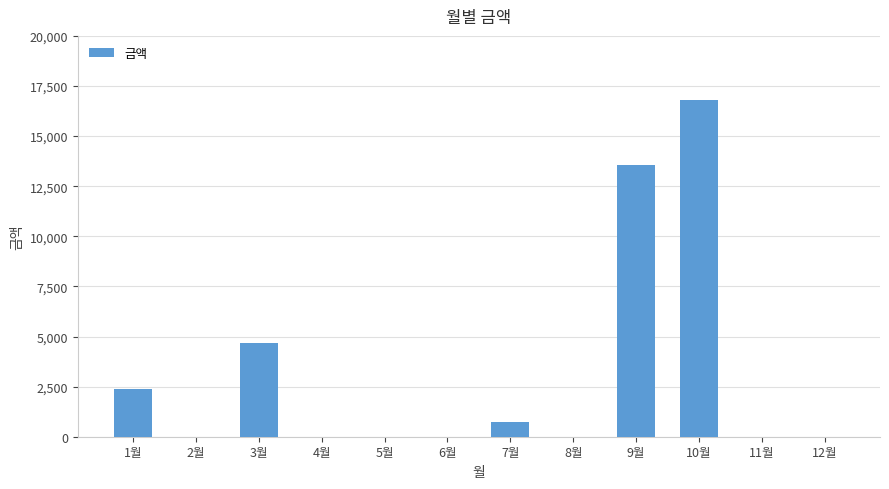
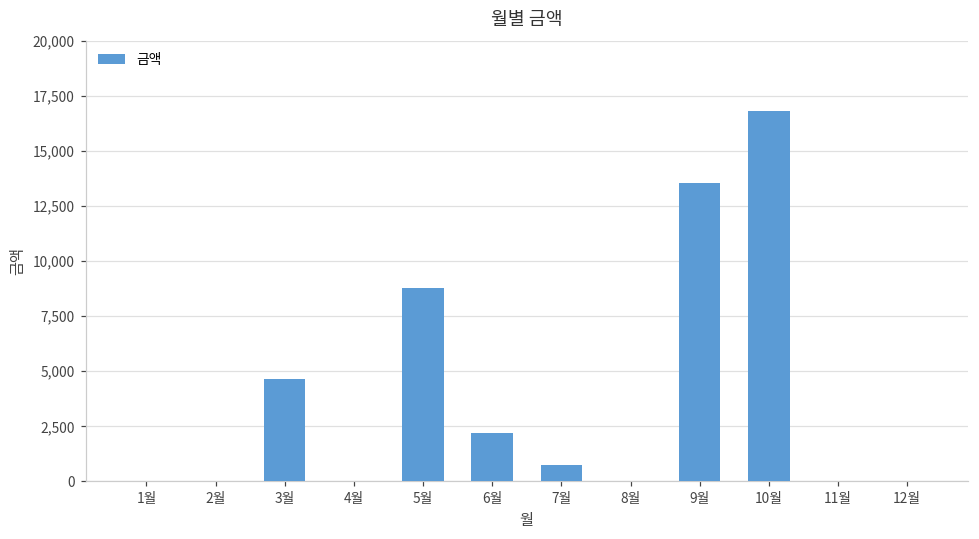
  {
-   "1월": "2,400",
+   "1월": "0",
    "2월": "0",
    "3월": "4,700",
    "4월": "0",
-   "5월": "0",
-   "6월": "0",
+   "5월": "8,800",
+   "6월": "2,200",
    "7월": "700",
    "8월": "0",
    "9월": "13,500",
    "10월": "16,800",
    "11월": "0",
    "12월": "0"
  }
